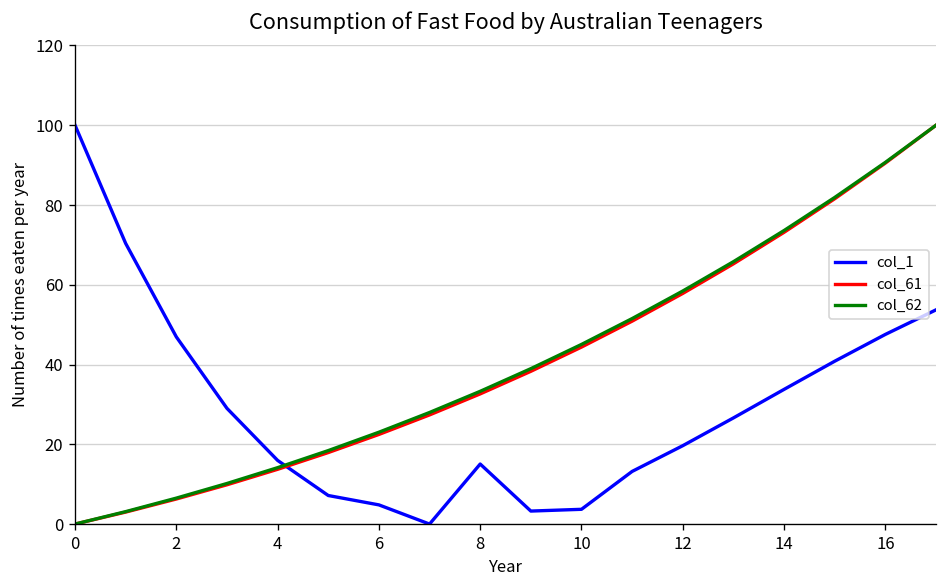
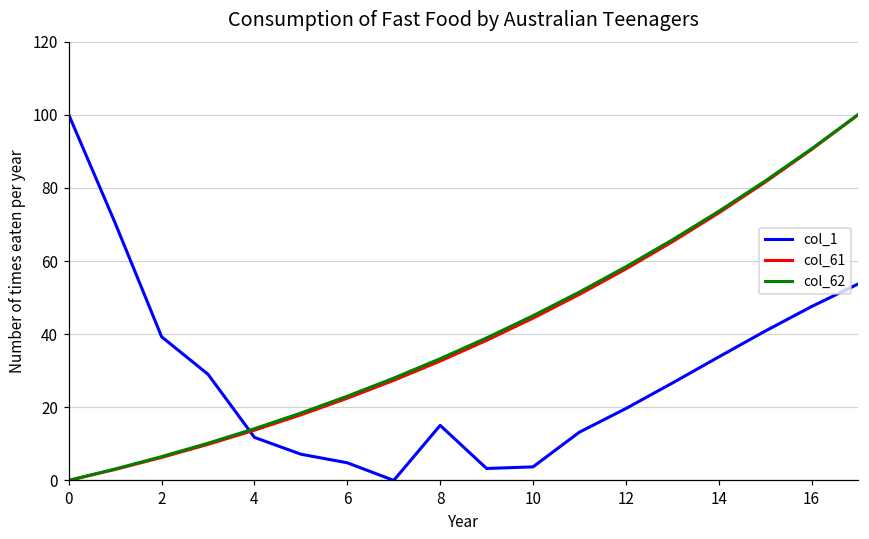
  {
    "col_1": {
      "0": 100,
-     "2": 47,
-     "4": 16,
+     "2": 39,
+     "4": 12,
      "6": 5,
      "8": 15,
      "10": 4,
      "12": 20,
      "14": 34,
      "16": 48
    }
  }
